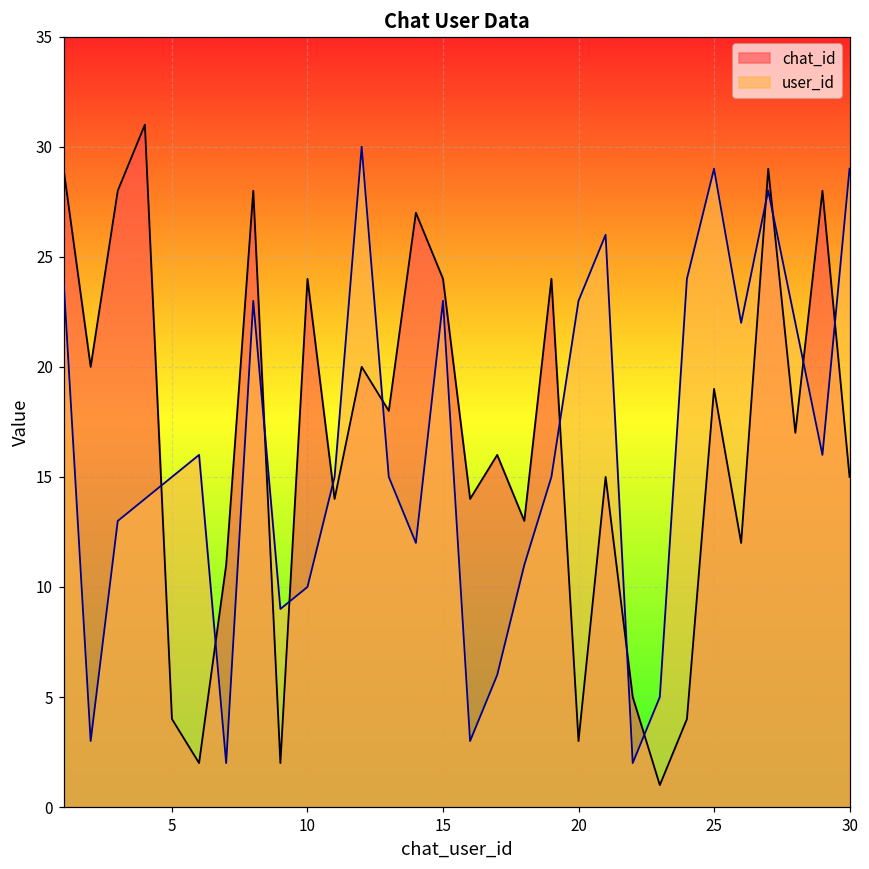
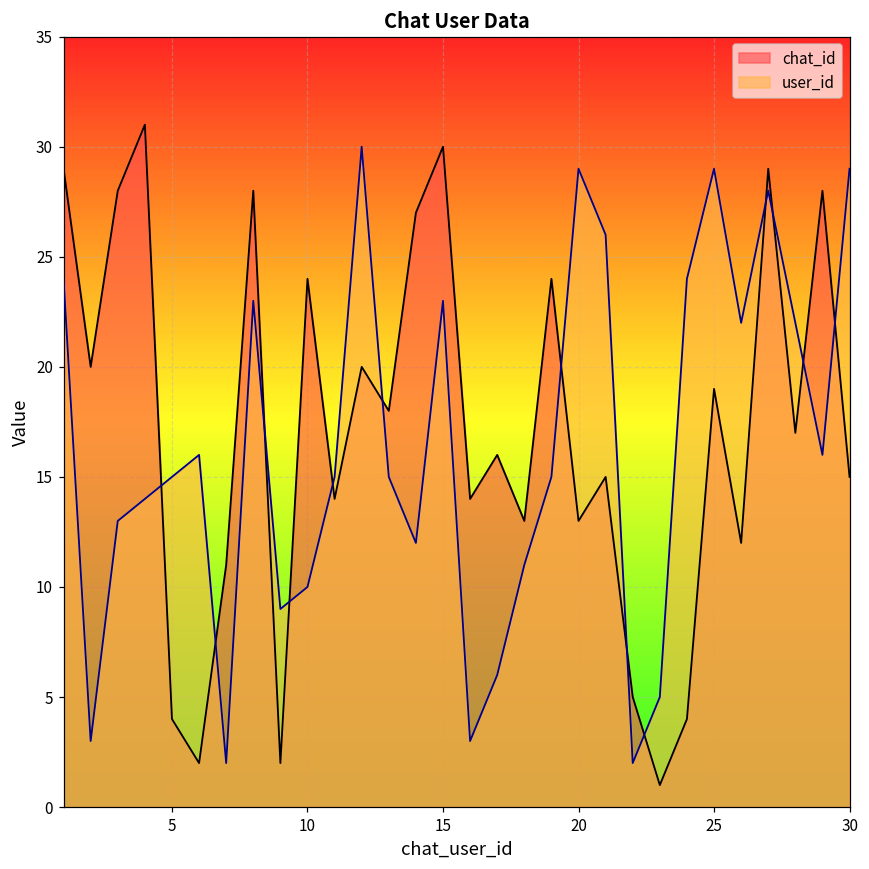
  {
    "chat_id": {
      "5": 4,
      "10": 24,
-     "15": 24,
-     "20": 3,
+     "15": 30,
+     "20": 13,
      "25": 19,
      "30": 15
    },
    "user_id": {
      "5": 15,
      "10": 10,
      "15": 23,
-     "20": 23,
+     "20": 29,
      "25": 29,
      "30": 29
    }
  }
